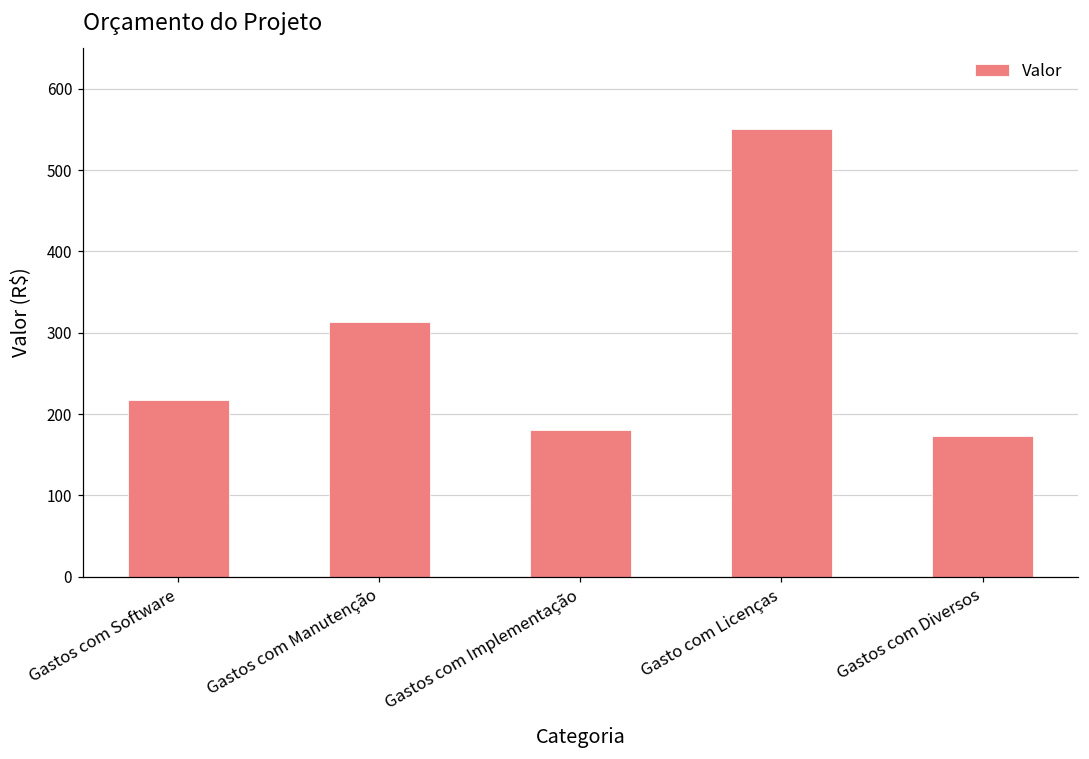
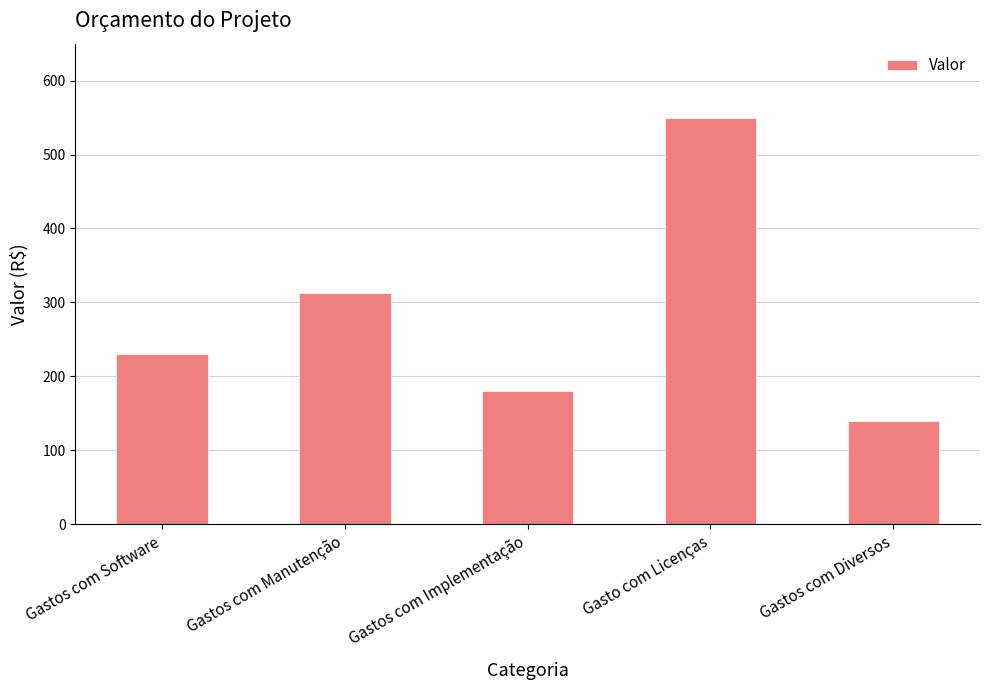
  {
-   "Gastos com Software": 220,
+   "Gastos com Software": 230,
    "Gastos com Manutenção": 310,
    "Gastos com Implementação": 180,
    "Gasto com Licenças": 550,
-   "Gastos com Diversos": 170
+   "Gastos com Diversos": 140
  }
